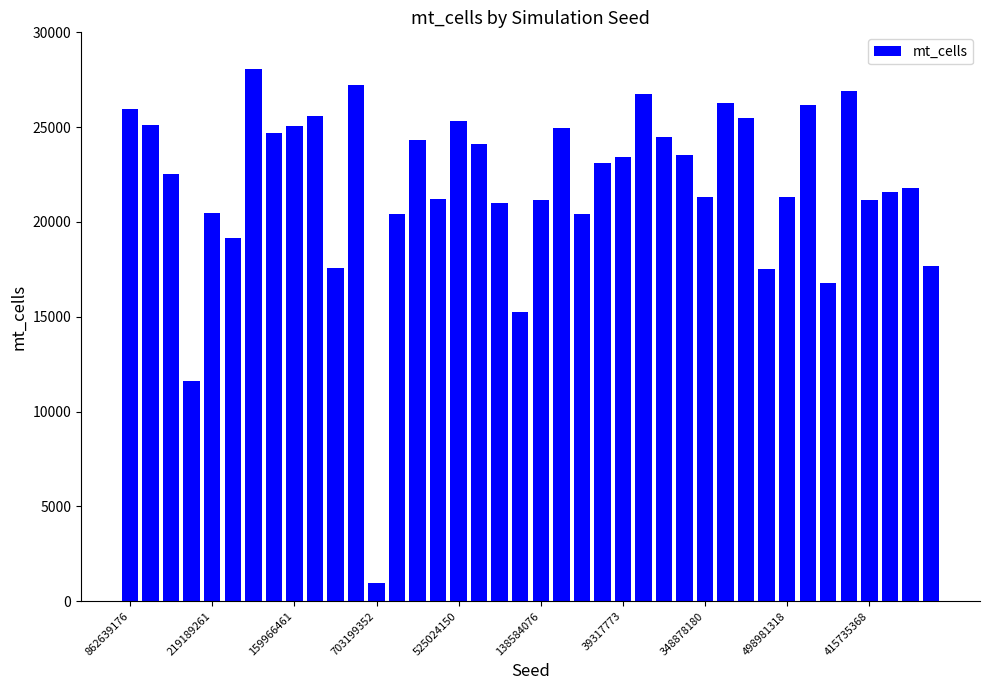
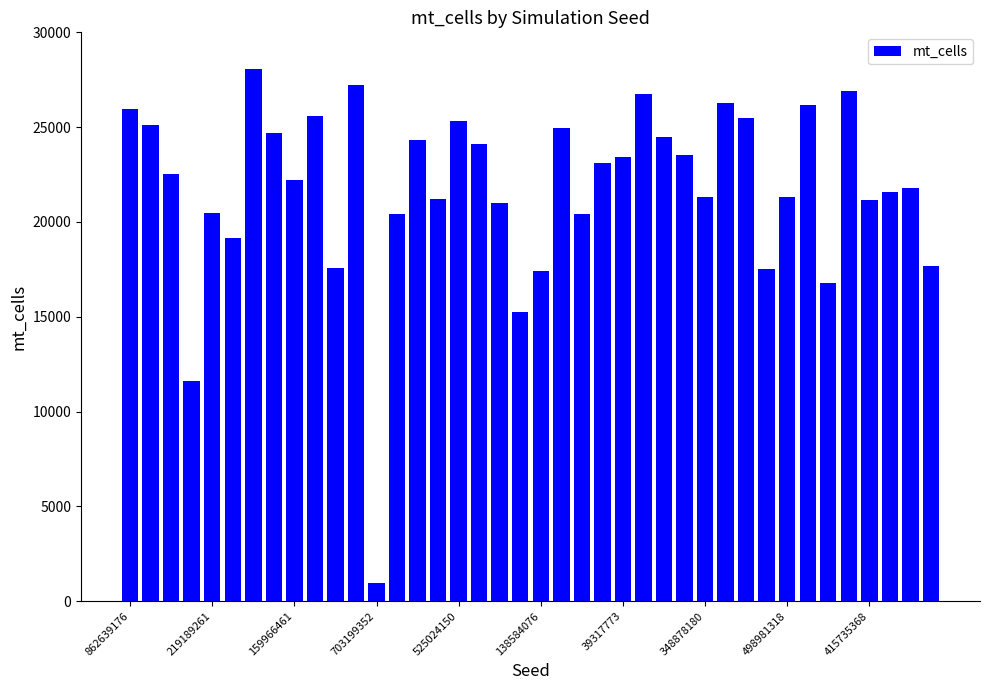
  {
    "862639176": 25900,
    "219189261": 20400,
-   "159966461": 25100,
+   "159966461": 22200,
    "703199352": 1000,
    "525024150": 25300,
-   "138584076": 21200,
+   "138584076": 17400,
    "39317773": 23400,
    "348878180": 21300,
    "498981318": 21300,
    "415735368": 21200
  }
